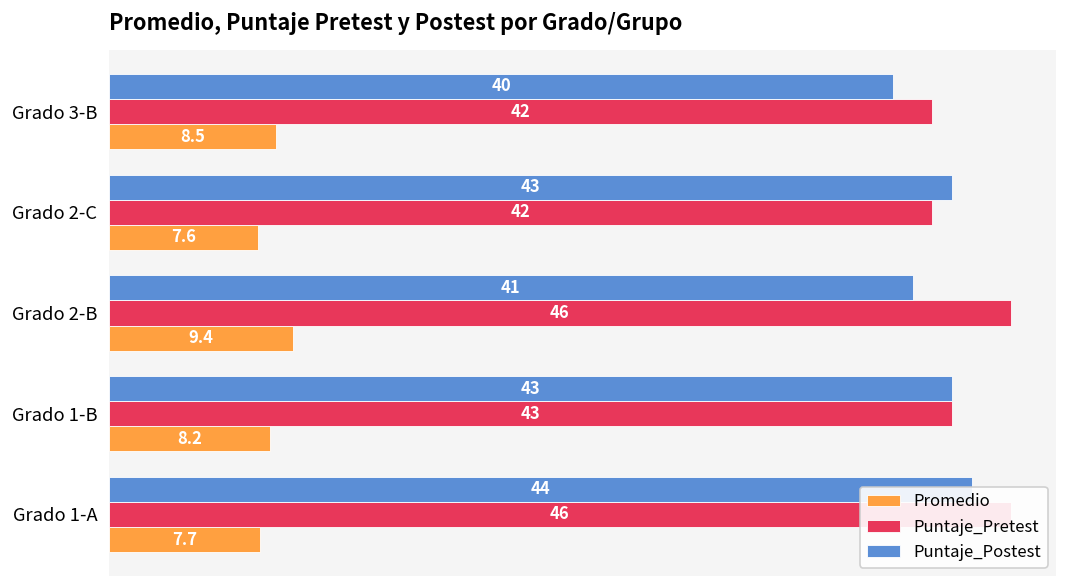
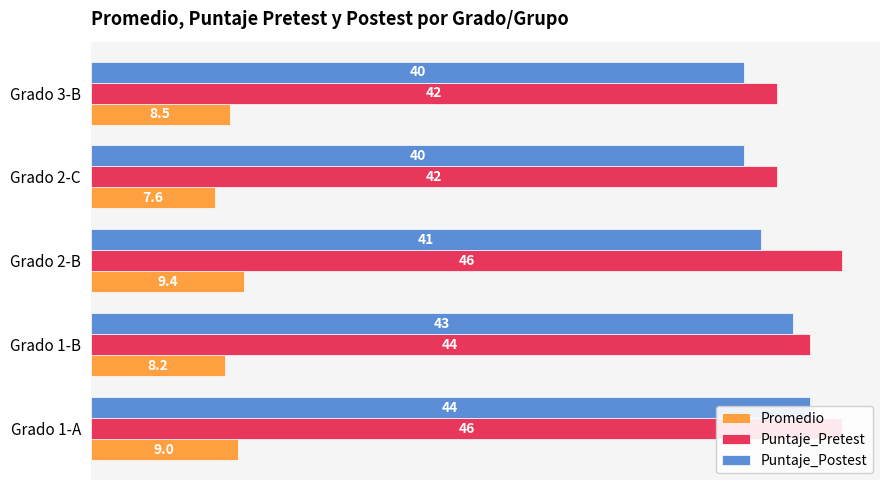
  {
    "Promedio": {
      "Grado 3-B": 8.5,
      "Grado 2-C": 7.6,
      "Grado 2-B": 9.4,
      "Grado 1-B": 8.2,
-     "Grado 1-A": 7.7
+     "Grado 1-A": 9.0
    },
    "Puntaje_Pretest": {
      "Grado 3-B": 42,
      "Grado 2-C": 42,
      "Grado 2-B": 46,
-     "Grado 1-B": 43
+     "Grado 1-B": 44
    },
    "Puntaje_Postest": {
      "Grado 3-B": 40,
-     "Grado 2-C": 43,
+     "Grado 2-C": 40,
      "Grado 2-B": 41,
      "Grado 1-B": 43
    }
  }
